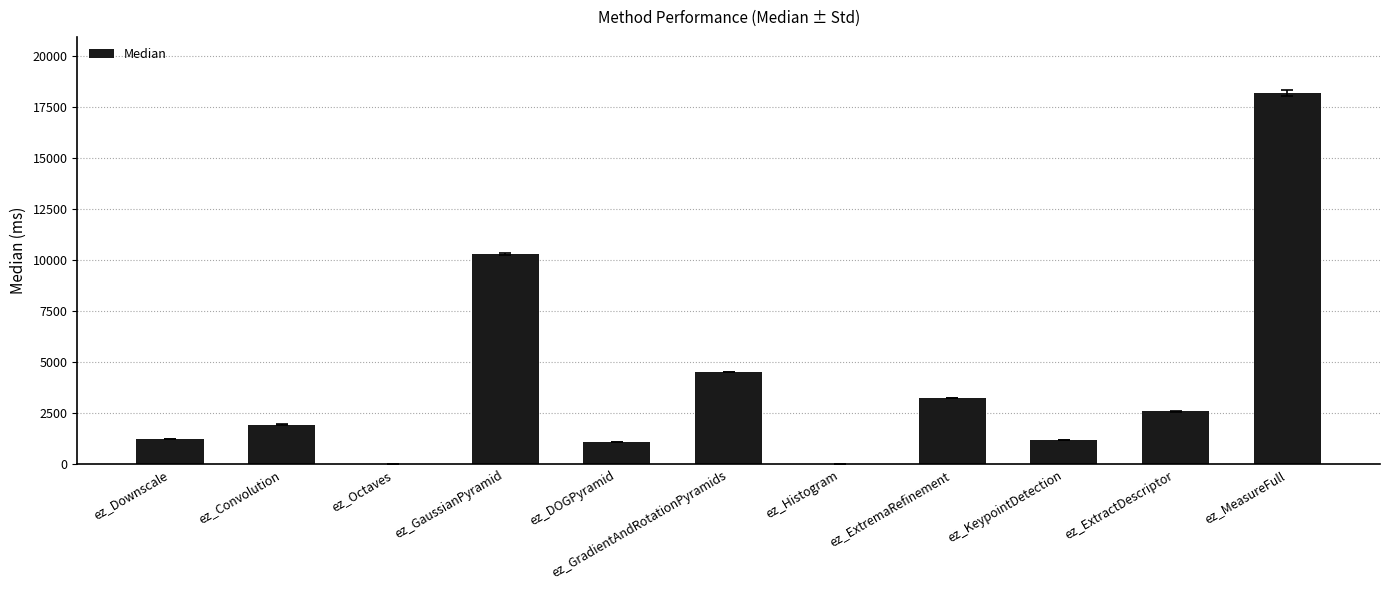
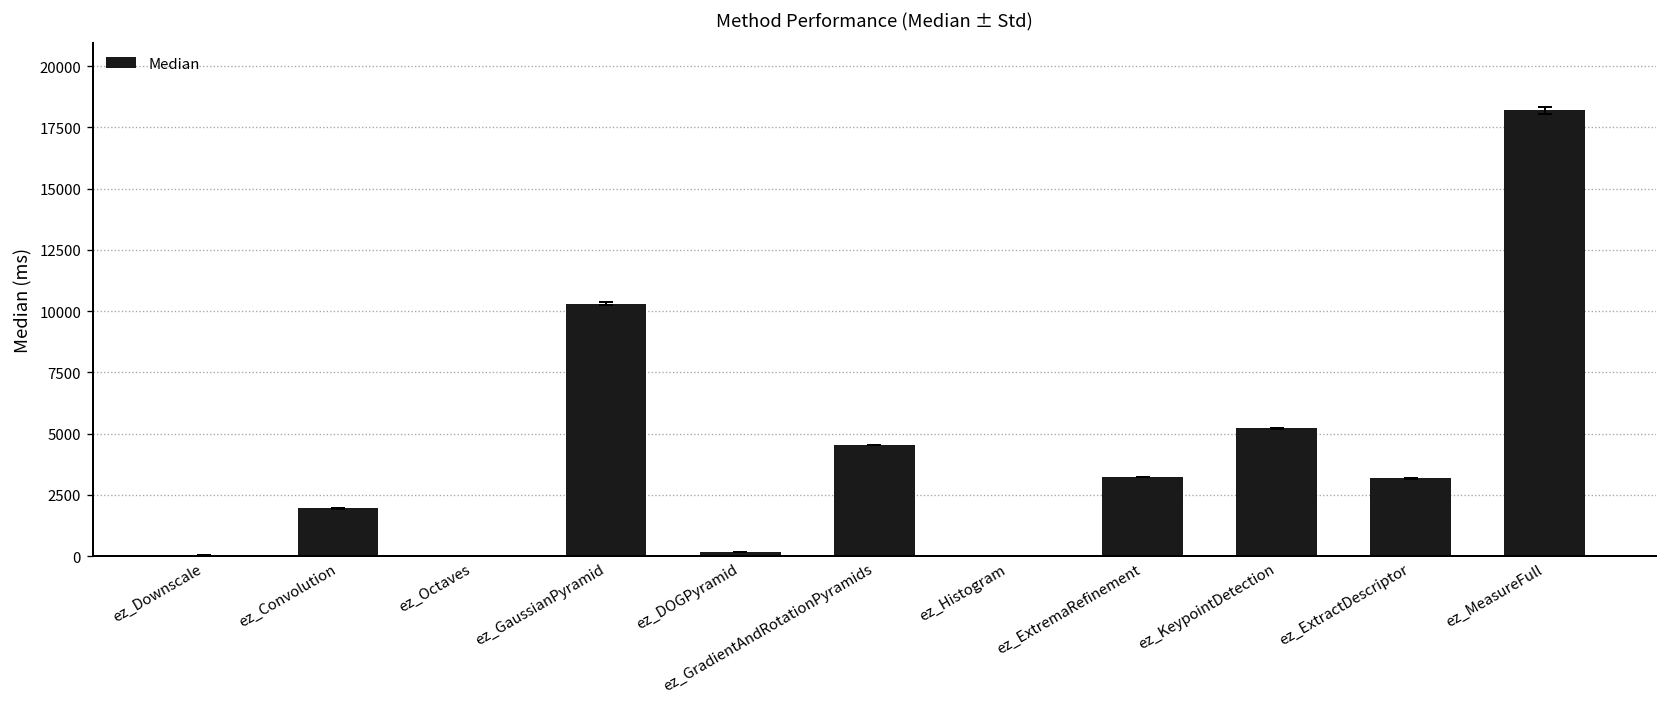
  {
    "Median": {
-     "ez_Downscale": 1200,
+     "ez_Downscale": 100,
      "ez_Convolution": 1900,
      "ez_GaussianPyramid": 10300,
-     "ez_DOGPyramid": 1100,
+     "ez_DOGPyramid": 200,
      "ez_GradientAndRotationPyramids": 4500,
      "ez_ExtremaRefinement": 3300,
-     "ez_KeypointDetection": 1200,
-     "ez_ExtractDescriptor": 2600,
+     "ez_KeypointDetection": 5200,
+     "ez_ExtractDescriptor": 3200,
      "ez_MeasureFull": 18200
    }
  }
